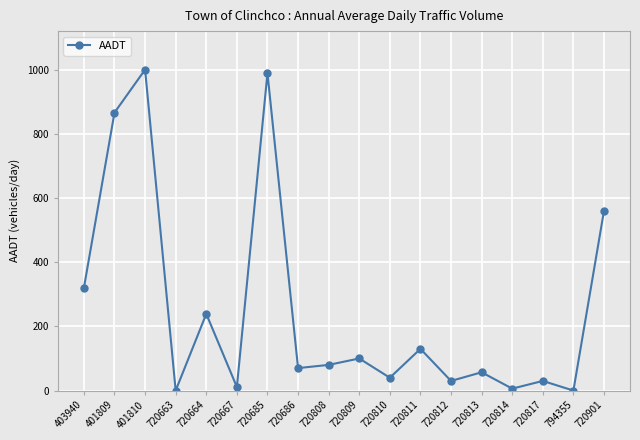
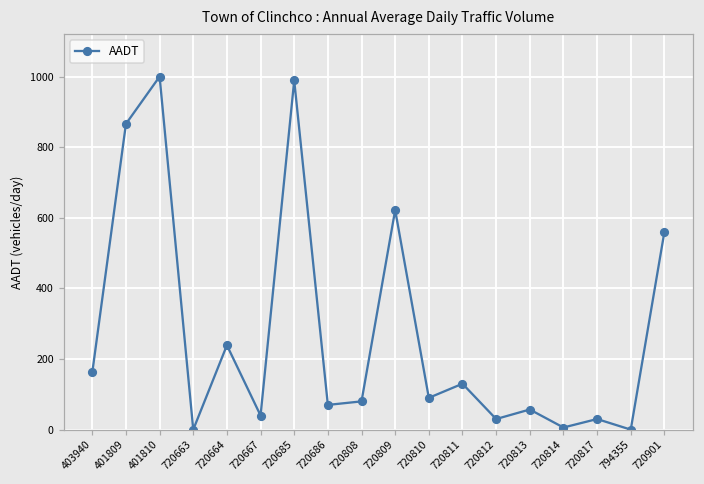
  {
-   "403940": 320,
+   "403940": 160,
    "401809": 870,
    "401810": 1000,
    "720663": 0,
    "720664": 240,
-   "720667": 10,
+   "720667": 40,
    "720685": 990,
    "720686": 70,
    "720808": 80,
-   "720809": 100,
-   "720810": 40,
+   "720809": 620,
+   "720810": 90,
    "720811": 130,
    "720812": 30,
    "720813": 60,
    "720814": 10,
    "720817": 30,
    "794355": 0,
    "720901": 560
  }
